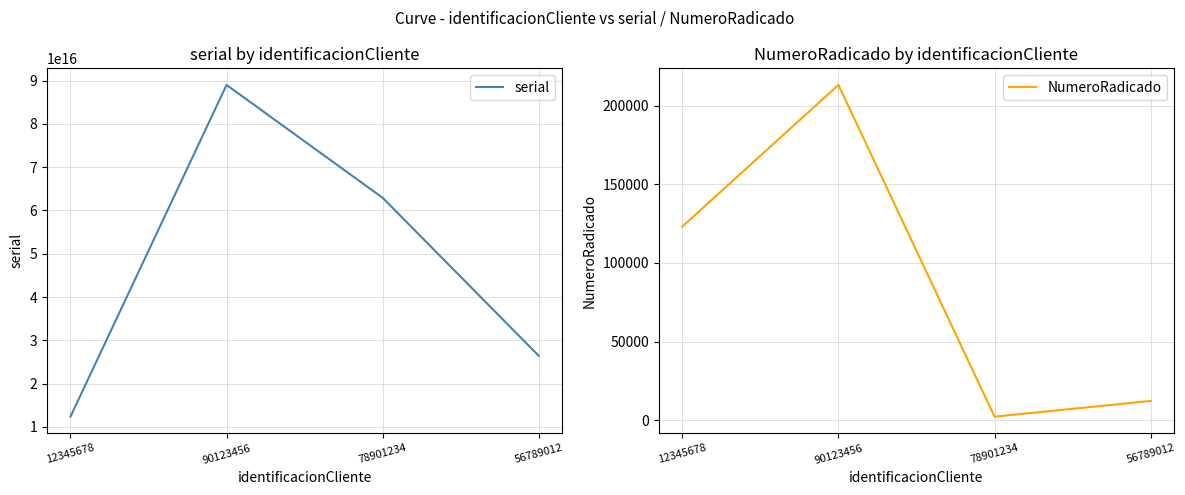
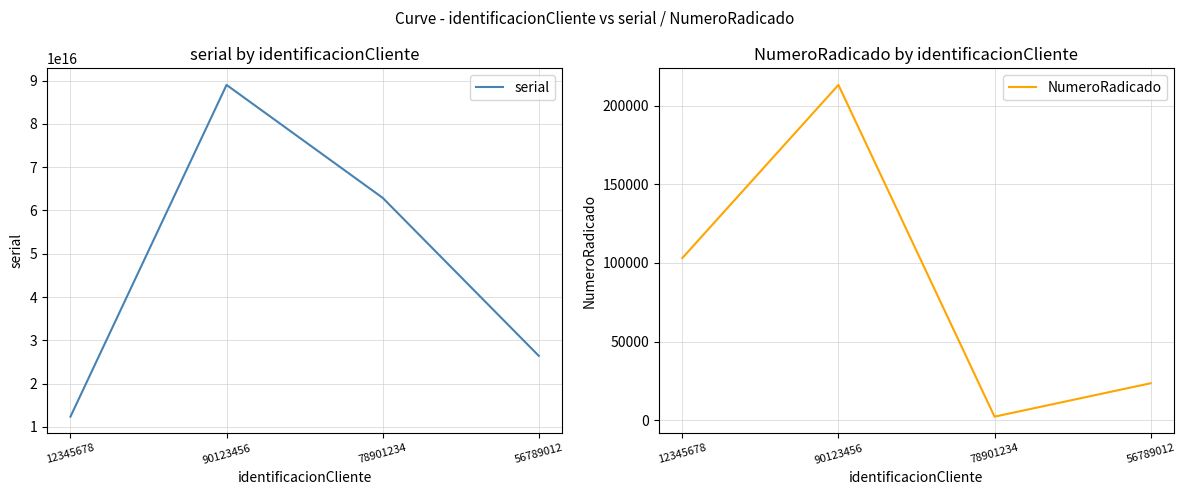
  {
    "serial by identificacionCliente": {
      "12345678": 12000000000000000,
      "90123456": 89000000000000000,
      "78901234": 63000000000000000,
      "56789012": 26000000000000000
    },
    "NumeroRadicado by identificacionCliente": {
-     "12345678": 123000,
+     "12345678": 103000,
      "90123456": 213000,
      "78901234": 2000,
-     "56789012": 12000
+     "56789012": 24000
    }
  }
